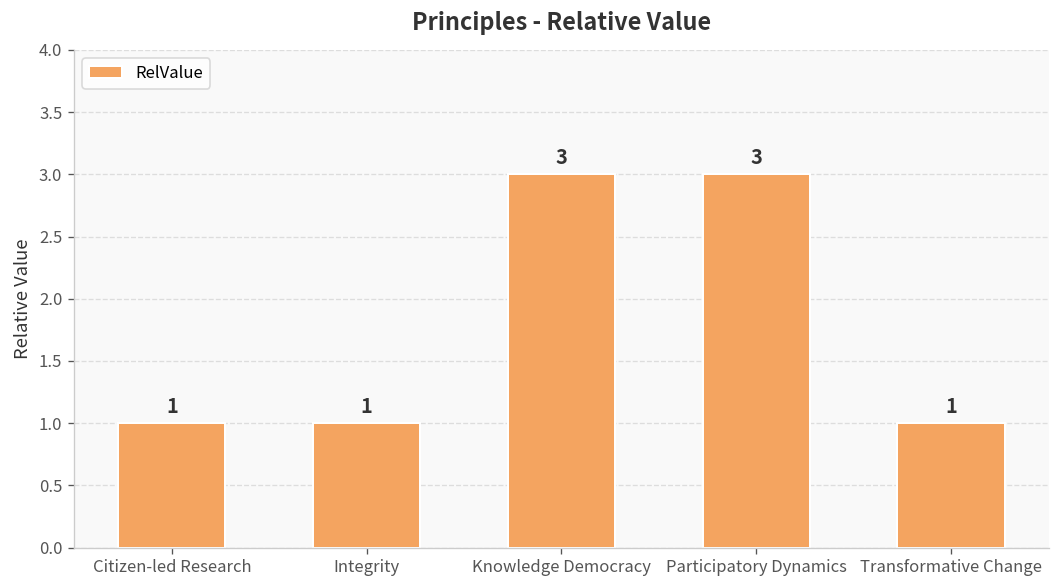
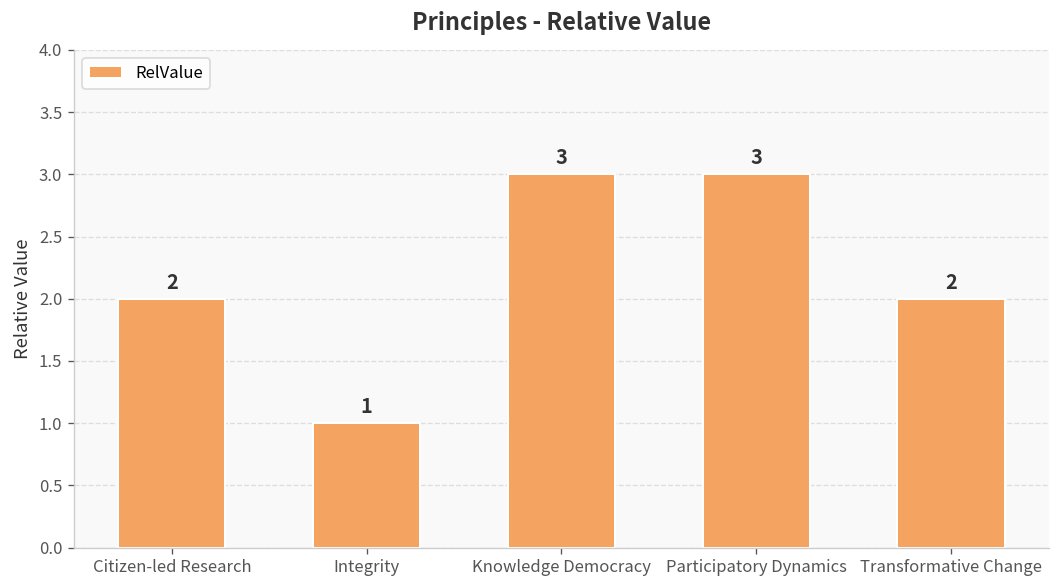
  {
-   "Citizen-led Research": 1,
+   "Citizen-led Research": 2,
    "Integrity": 1,
    "Knowledge Democracy": 3,
    "Participatory Dynamics": 3,
-   "Transformative Change": 1
+   "Transformative Change": 2
  }
